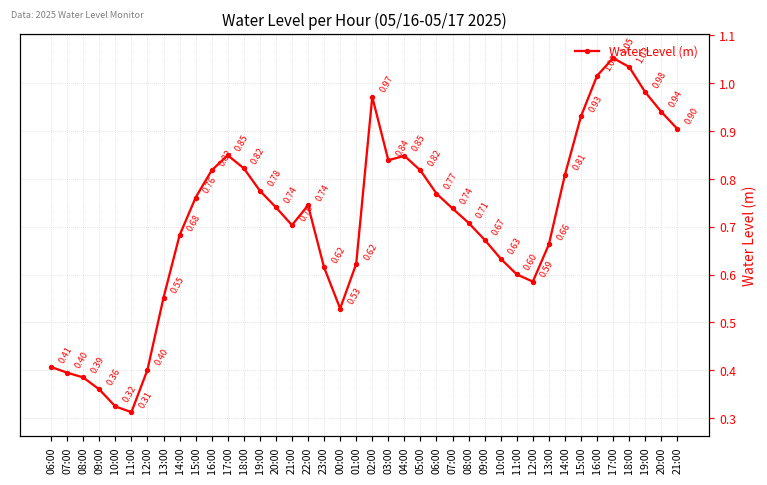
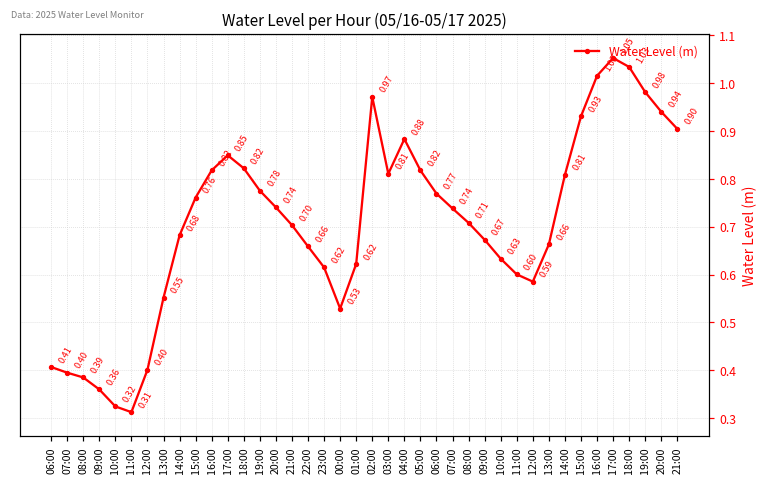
  {
-   "22:00": 0.74,
+   "22:00": 0.66,
    "23:00": 0.62,
    "00:00": 0.53,
    "01:00": 0.62,
    "02:00": 0.97,
-   "03:00": 0.84,
-   "04:00": 0.85,
+   "03:00": 0.81,
+   "04:00": 0.88,
    "05:00": 0.82
  }
